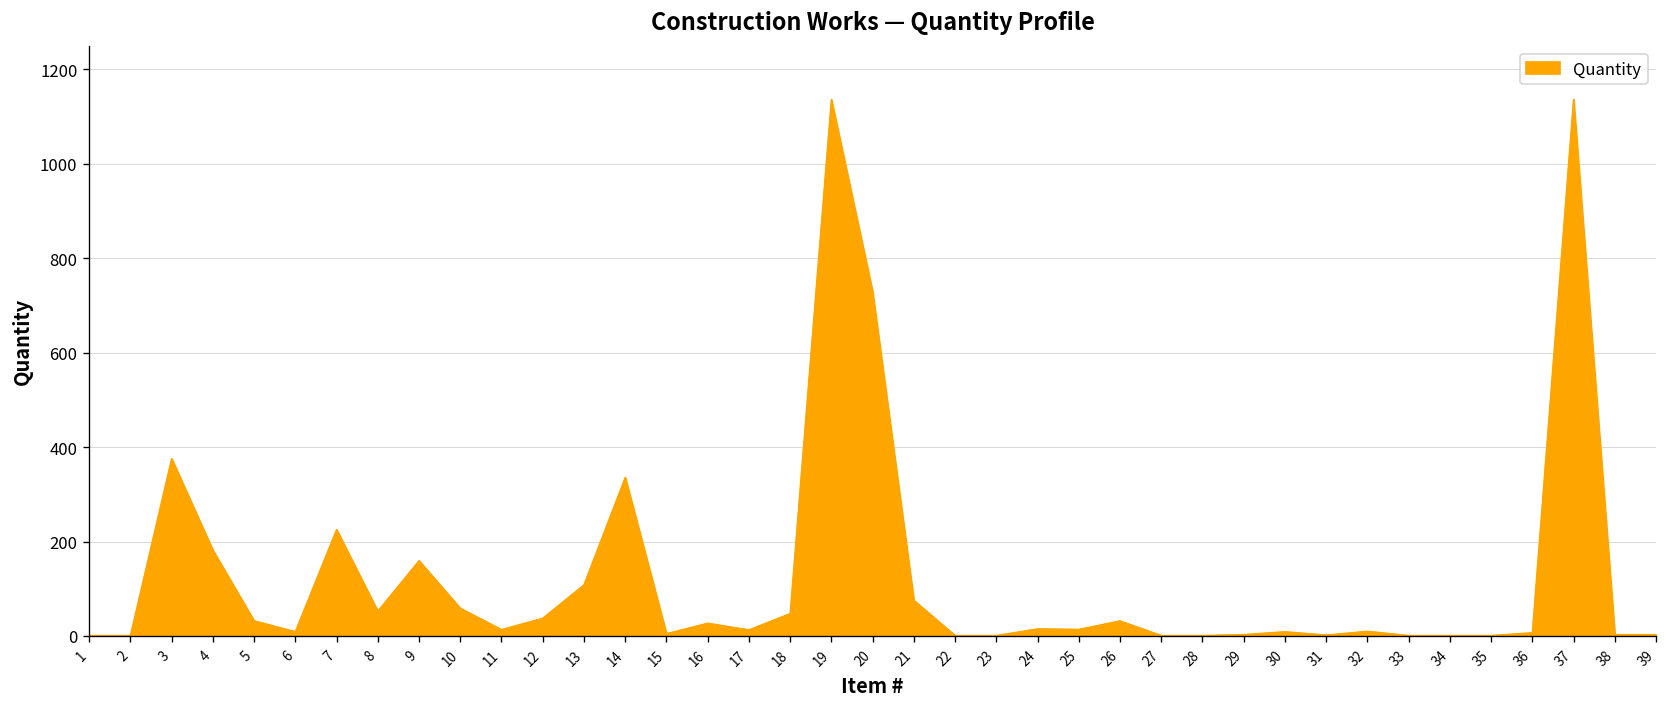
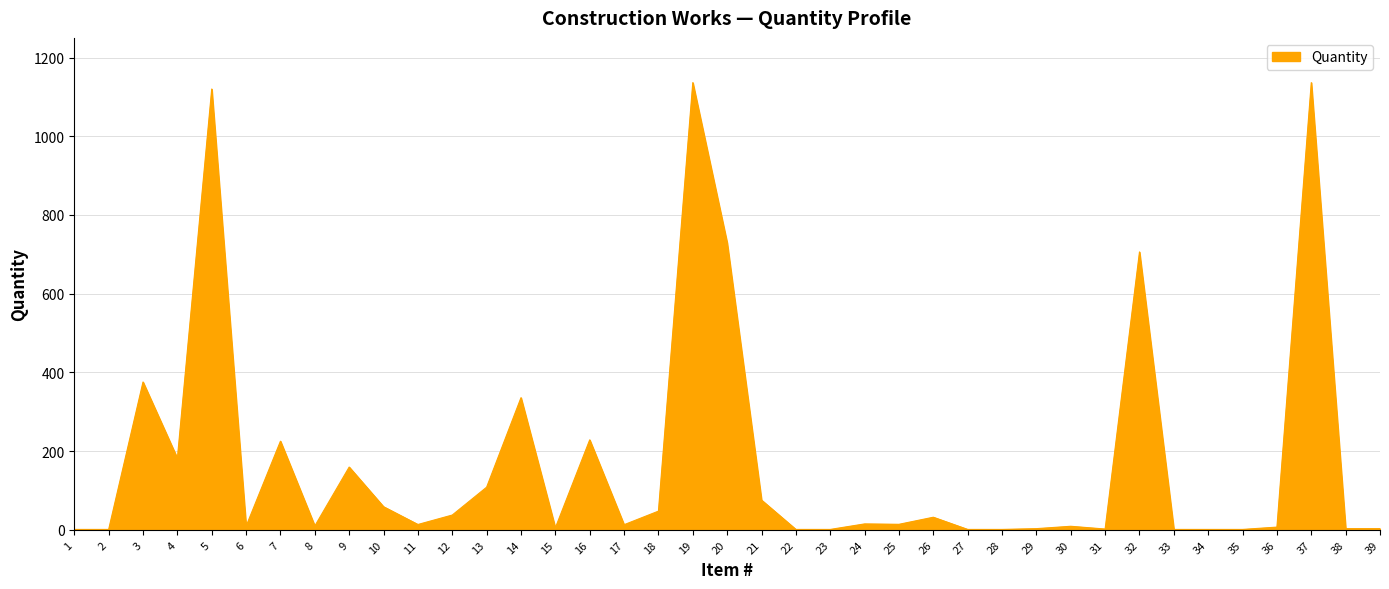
  {
    "1": 0,
    "2": 0,
    "3": 380,
    "4": 180,
-   "5": 30,
+   "5": 1120,
    "6": 10,
    "7": 230,
-   "8": 50,
+   "8": 10,
    "9": 160,
    "10": 60,
    "11": 10,
    "12": 40,
    "13": 110,
    "14": 340,
    "15": 0,
-   "16": 30,
+   "16": 230,
    "17": 10,
    "18": 50,
    "19": 1140,
    "20": 730,
    "21": 80,
    "22": 0,
    "23": 0,
    "24": 20,
    "25": 10,
    "26": 30,
    "27": 0,
    "28": 0,
    "29": 0,
    "30": 10,
    "31": 0,
-   "32": 10,
+   "32": 710,
    "33": 0,
    "34": 0,
    "35": 0,
    "36": 10,
    "37": 1140,
    "38": 0,
    "39": 0
  }
